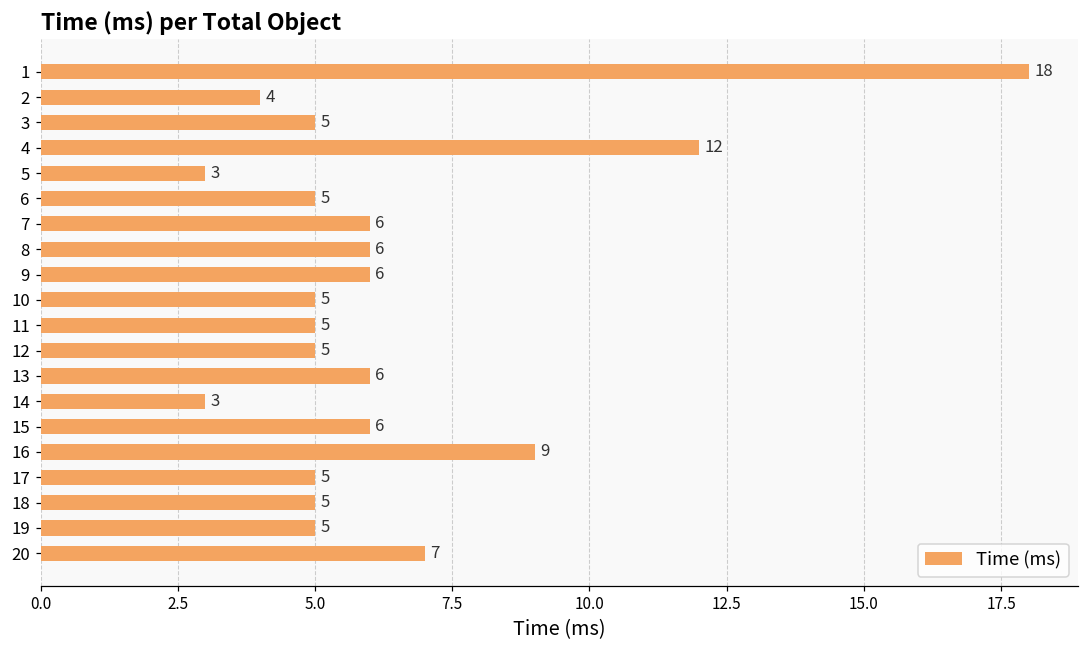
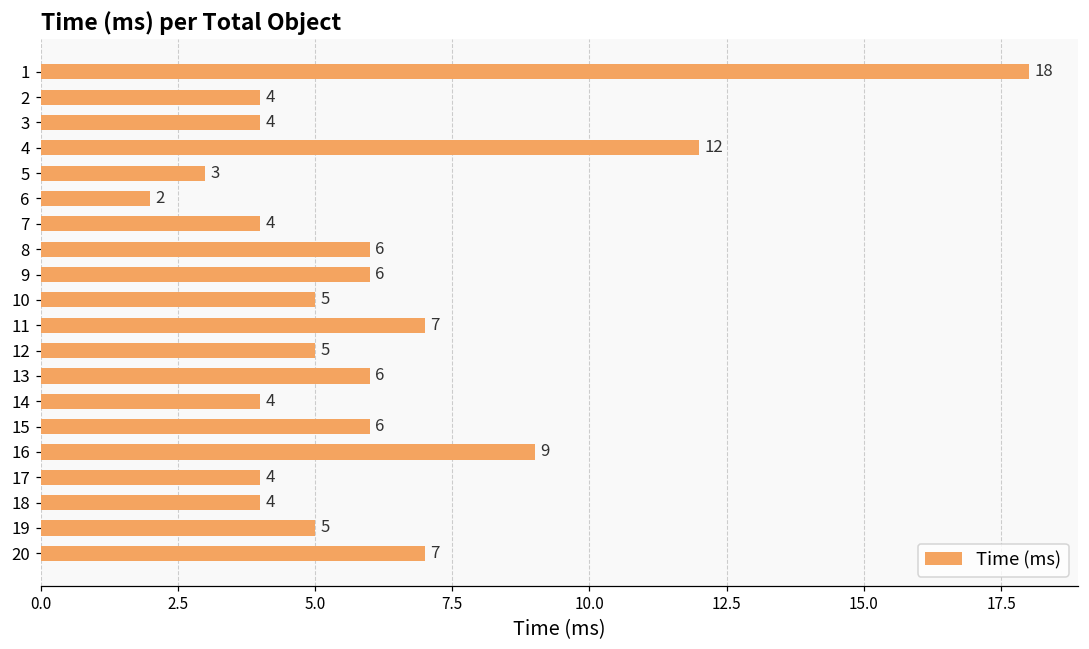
  {
    "1": 18,
    "2": 4,
-   "3": 5,
+   "3": 4,
    "4": 12,
    "5": 3,
-   "6": 5,
-   "7": 6,
+   "6": 2,
+   "7": 4,
    "8": 6,
    "9": 6,
    "10": 5,
-   "11": 5,
+   "11": 7,
    "12": 5,
    "13": 6,
-   "14": 3,
+   "14": 4,
    "15": 6,
    "16": 9,
-   "17": 5,
-   "18": 5,
+   "17": 4,
+   "18": 4,
    "19": 5,
    "20": 7
  }
